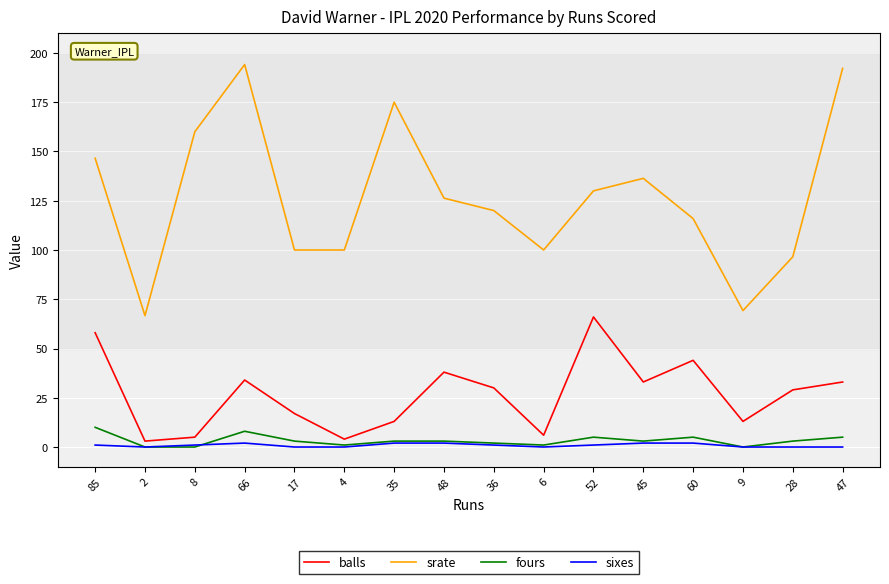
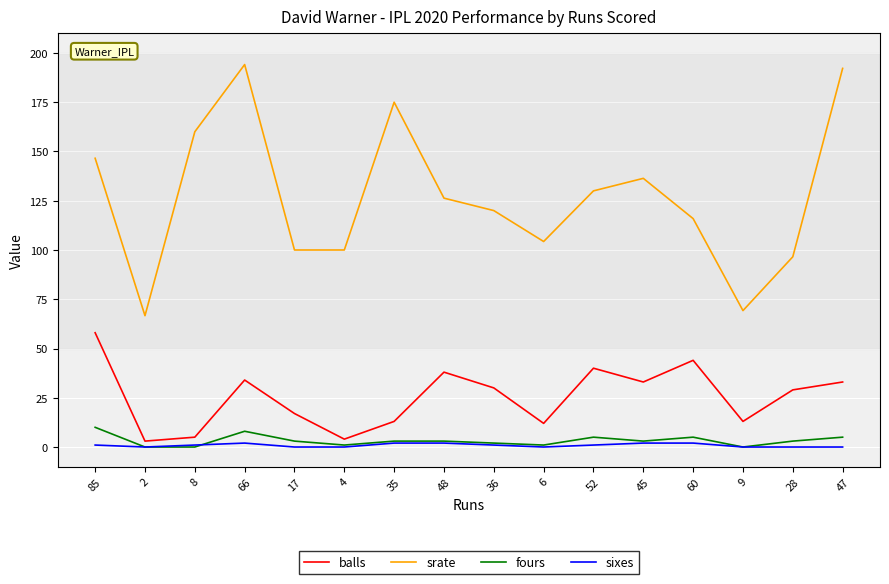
  {
    "balls": {
      "85": 58,
      "2": 3,
      "8": 5,
      "66": 34,
      "17": 17,
      "4": 4,
      "35": 13,
      "48": 38,
      "36": 30,
-     "6": 6,
-     "52": 66,
+     "6": 12,
+     "52": 40,
      "45": 33,
      "60": 44,
      "9": 13,
      "28": 29,
      "47": 33
    },
    "srate": {
      "85": 147,
      "2": 67,
      "8": 160,
      "66": 194,
      "17": 100,
      "4": 100,
      "35": 175,
      "48": 126,
      "36": 120,
-     "6": 100,
+     "6": 104,
      "52": 130,
      "45": 136,
      "60": 116,
      "9": 69,
      "28": 97,
      "47": 192
    },
    "fours": {
      "85": 10,
      "66": 8,
      "17": 3,
      "52": 5,
      "60": 5,
      "28": 3,
      "47": 5
    },
    "sixes": {
      "85": 1,
      "66": 2,
      "17": 0,
      "52": 1,
      "60": 2,
      "28": 0,
      "47": 0
    }
  }
